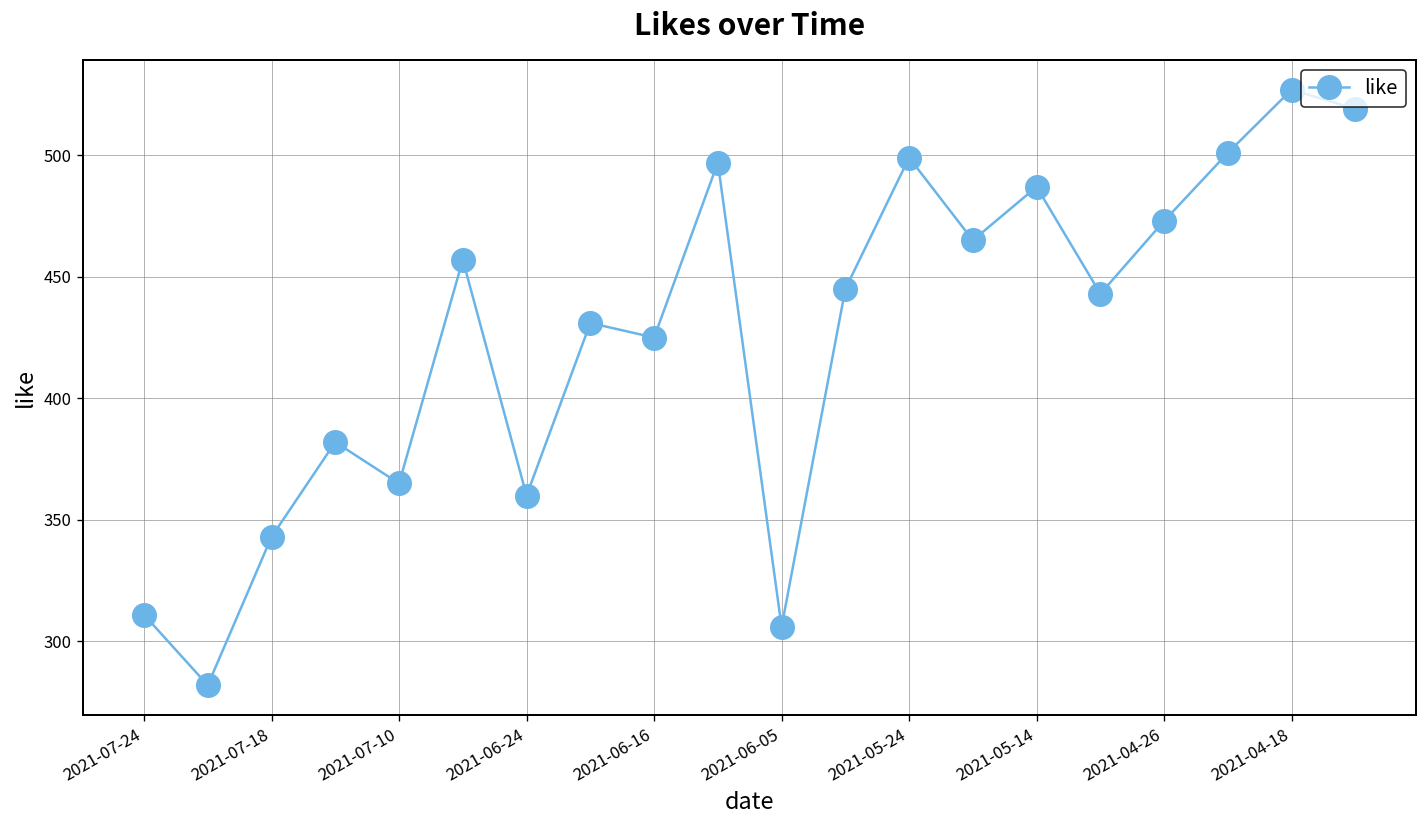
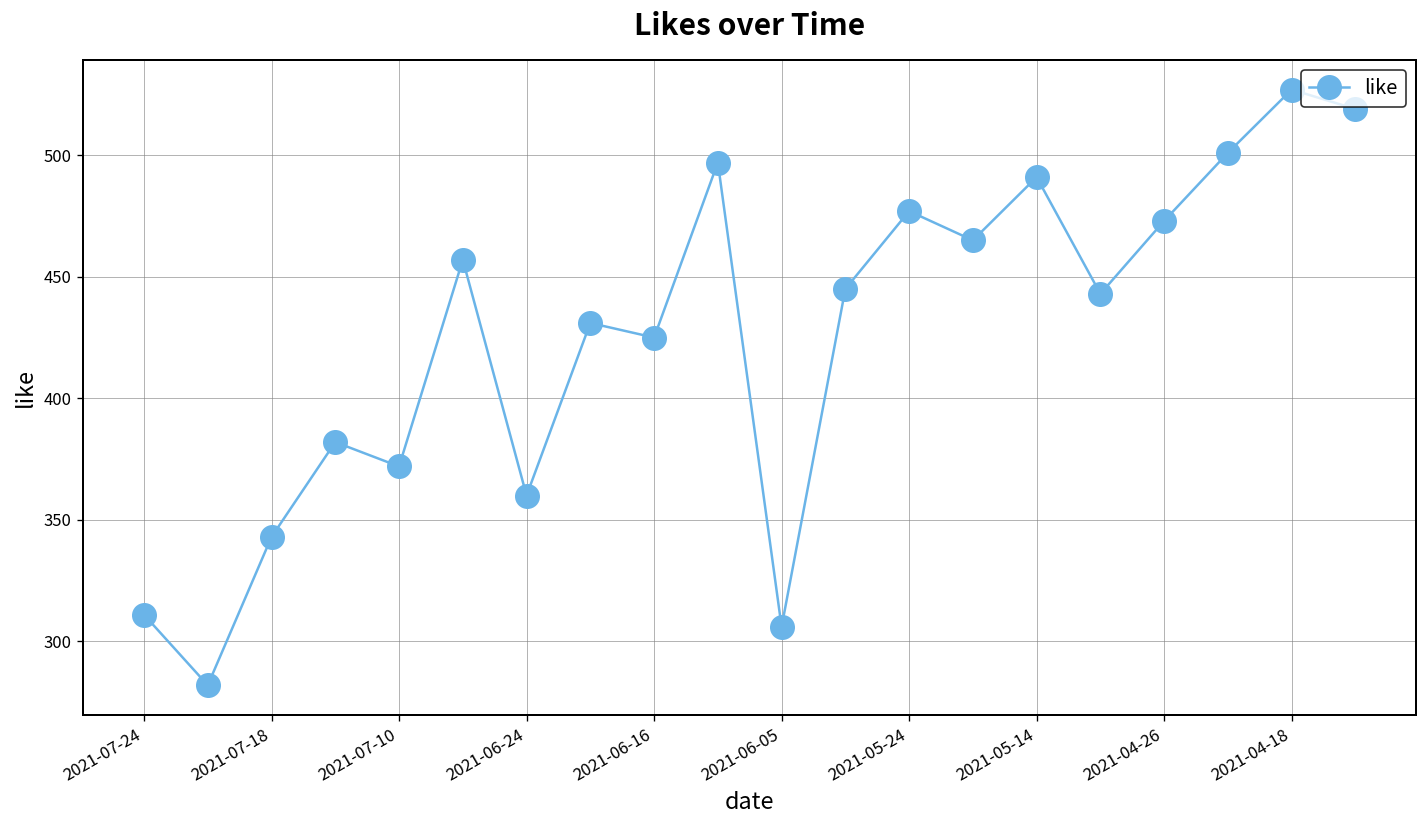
  {
    "2021-07-24": 311,
    "2021-07-18": 343,
-   "2021-07-10": 365,
+   "2021-07-10": 372,
    "2021-06-24": 360,
    "2021-06-16": 425,
    "2021-06-05": 306,
-   "2021-05-24": 499,
-   "2021-05-14": 487,
+   "2021-05-24": 477,
+   "2021-05-14": 491,
    "2021-04-26": 473,
    "2021-04-18": 527
  }
